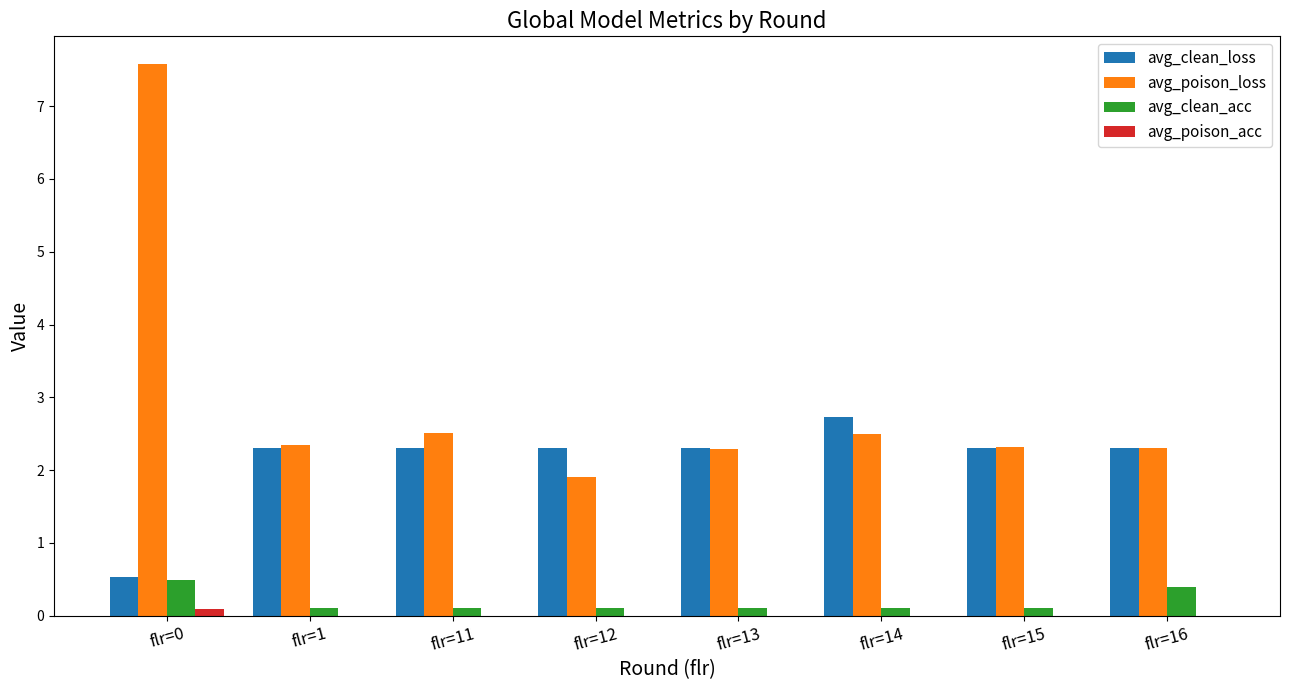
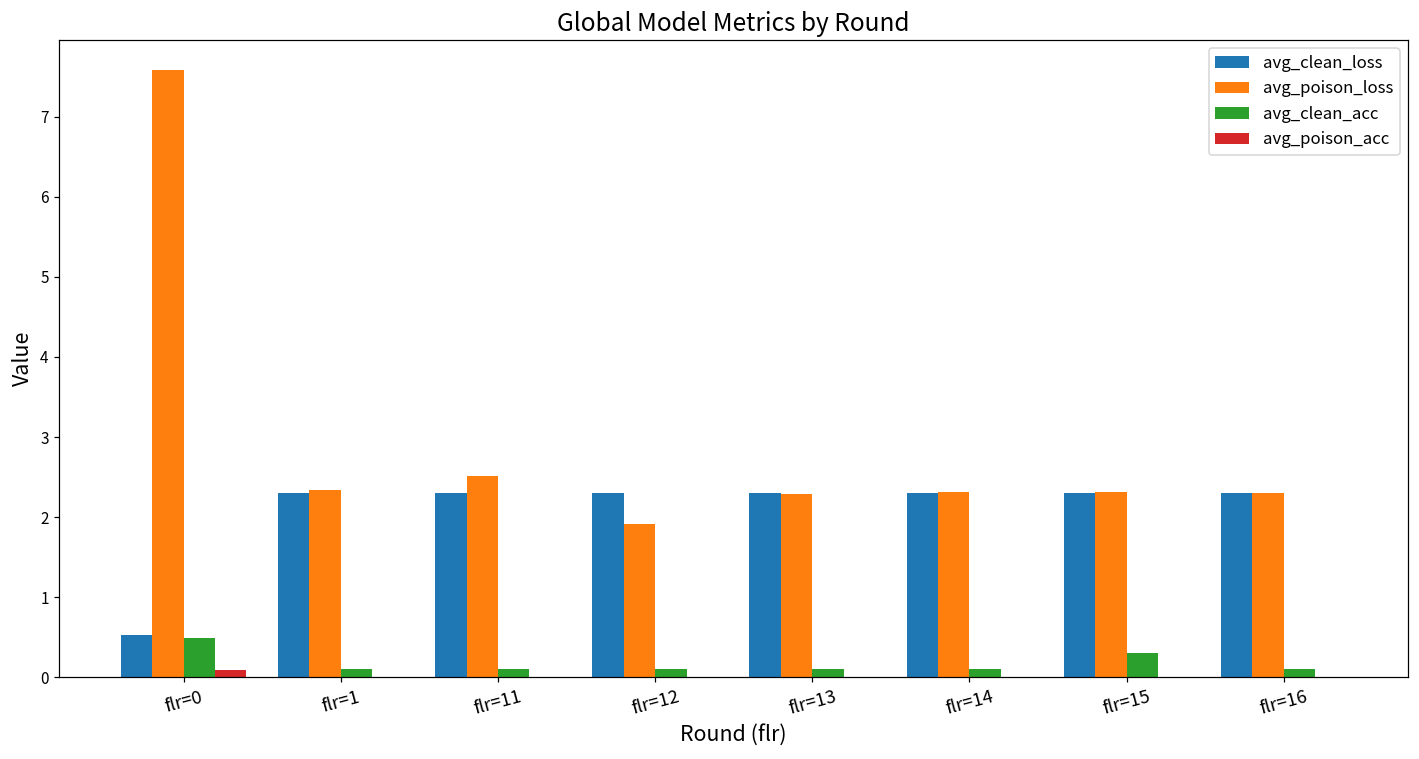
  {
    "avg_clean_loss": {
      "flr=0": 0.5,
      "flr=1": 2.3,
      "flr=11": 2.3,
      "flr=12": 2.3,
      "flr=13": 2.3,
-     "flr=14": 2.7,
+     "flr=14": 2.3,
      "flr=15": 2.3,
      "flr=16": 2.3
    },
    "avg_poison_loss": {
      "flr=0": 7.6,
      "flr=1": 2.3,
      "flr=11": 2.5,
      "flr=12": 1.9,
      "flr=13": 2.3,
-     "flr=14": 2.5,
+     "flr=14": 2.3,
      "flr=15": 2.3,
      "flr=16": 2.3
    },
    "avg_clean_acc": {
      "flr=0": 0.5,
      "flr=1": 0.1,
      "flr=11": 0.1,
      "flr=12": 0.1,
      "flr=13": 0.1,
      "flr=14": 0.1,
-     "flr=15": 0.1,
-     "flr=16": 0.4
+     "flr=15": 0.3,
+     "flr=16": 0.1
    },
    "avg_poison_acc": {
      "flr=0": 0.1,
      "flr=1": 0.0,
      "flr=11": 0.0,
      "flr=12": 0.0,
      "flr=13": 0.0,
      "flr=14": 0.0,
      "flr=15": 0.0,
      "flr=16": 0.0
    }
  }
